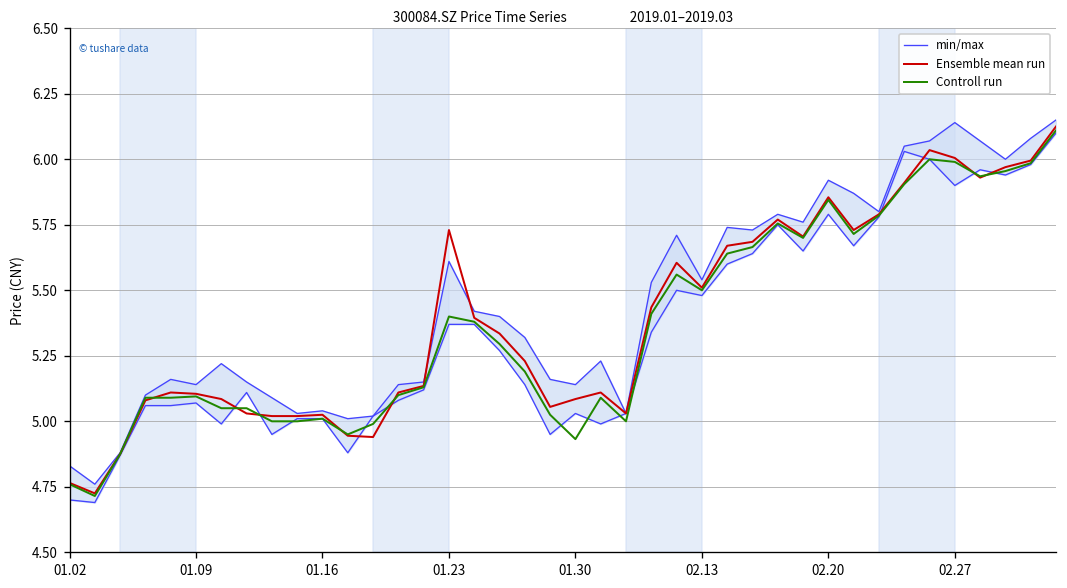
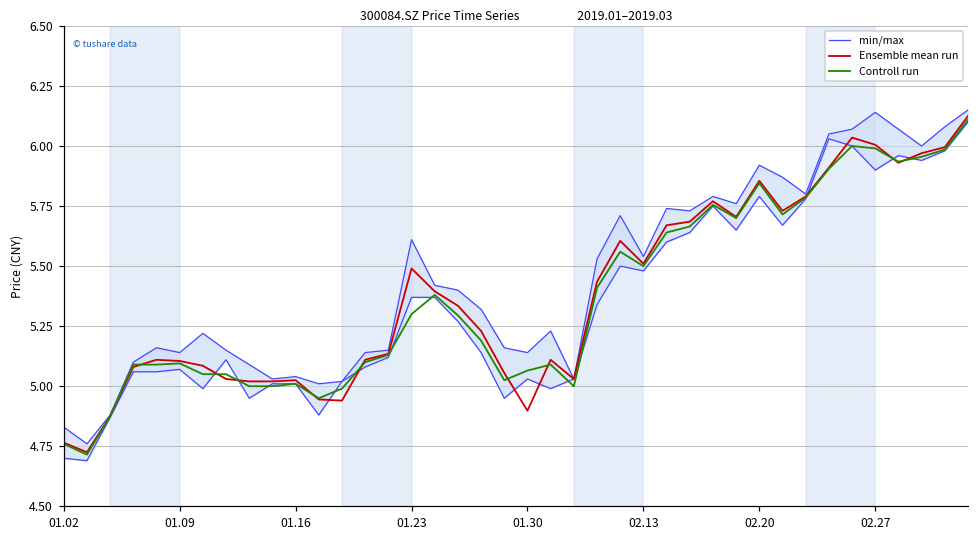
  {
    "Ensemble mean run": {
      "01.16": 5.03,
-     "01.23": 5.73,
-     "01.30": 5.09,
+     "01.23": 5.49,
+     "01.30": 4.90,
      "02.27": 6.01
    },
    "Controll run": {
-     "01.23": 5.4,
-     "01.30": 4.93,
+     "01.23": 5.3,
+     "01.30": 5.07,
      "02.27": 5.99
    }
  }
